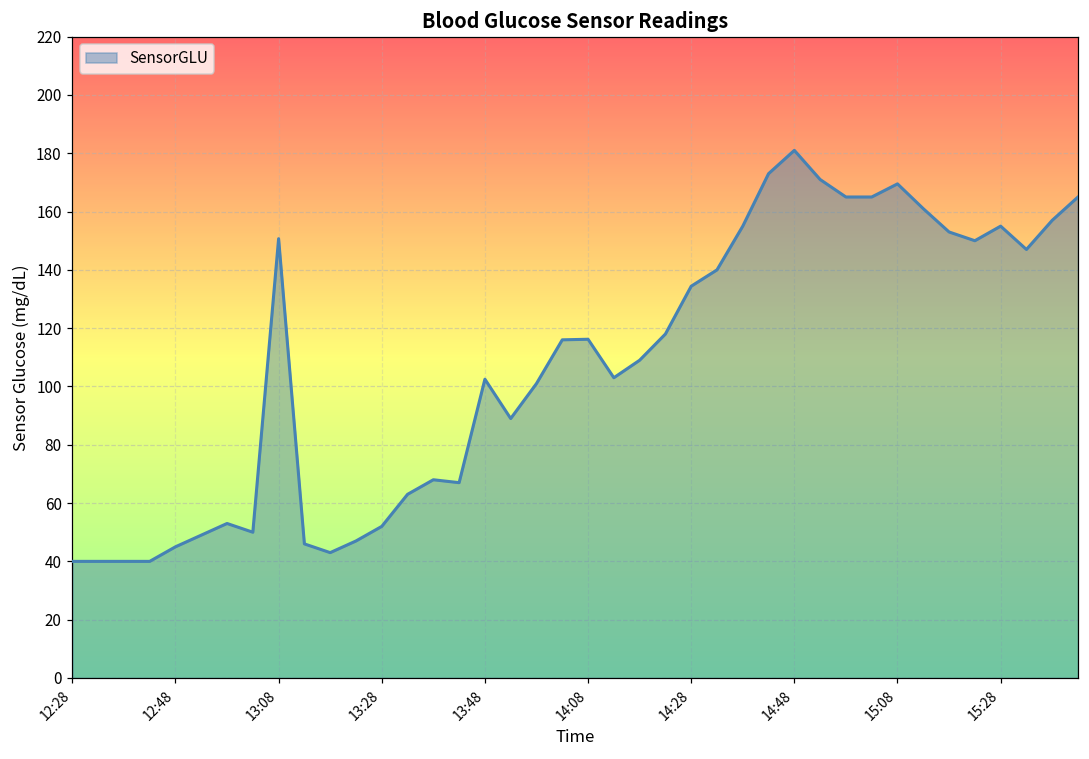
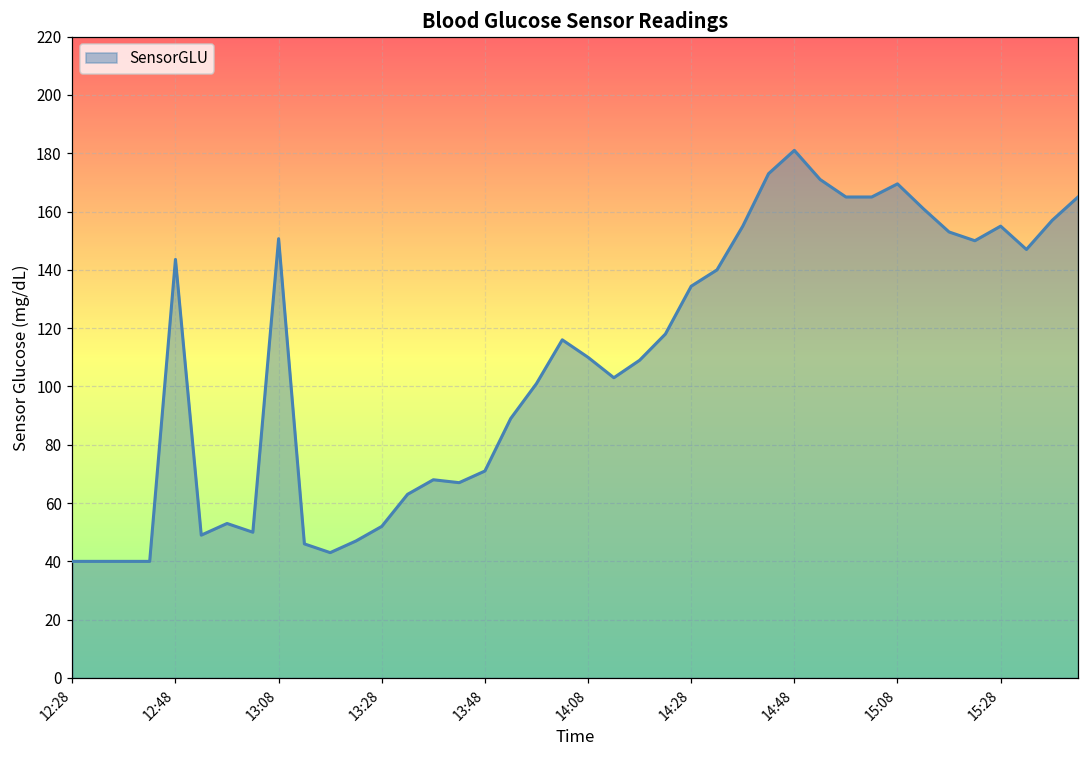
  {
    "12:28": 40,
-   "12:48": 45,
+   "12:48": 144,
    "13:08": 151,
    "13:28": 52,
-   "13:48": 103,
-   "14:08": 116,
+   "13:48": 71,
+   "14:08": 110,
    "14:28": 134,
    "14:48": 181,
    "15:08": 170,
    "15:28": 155
  }
